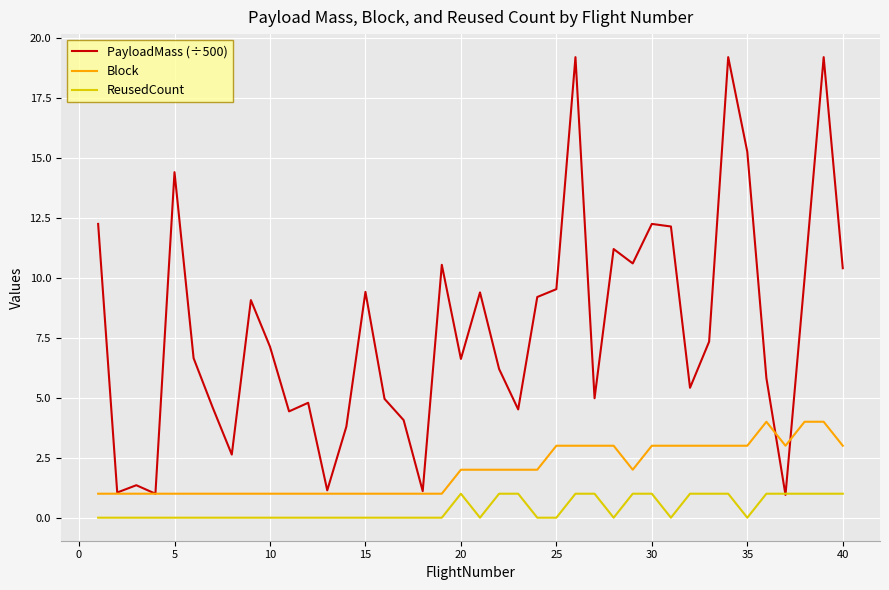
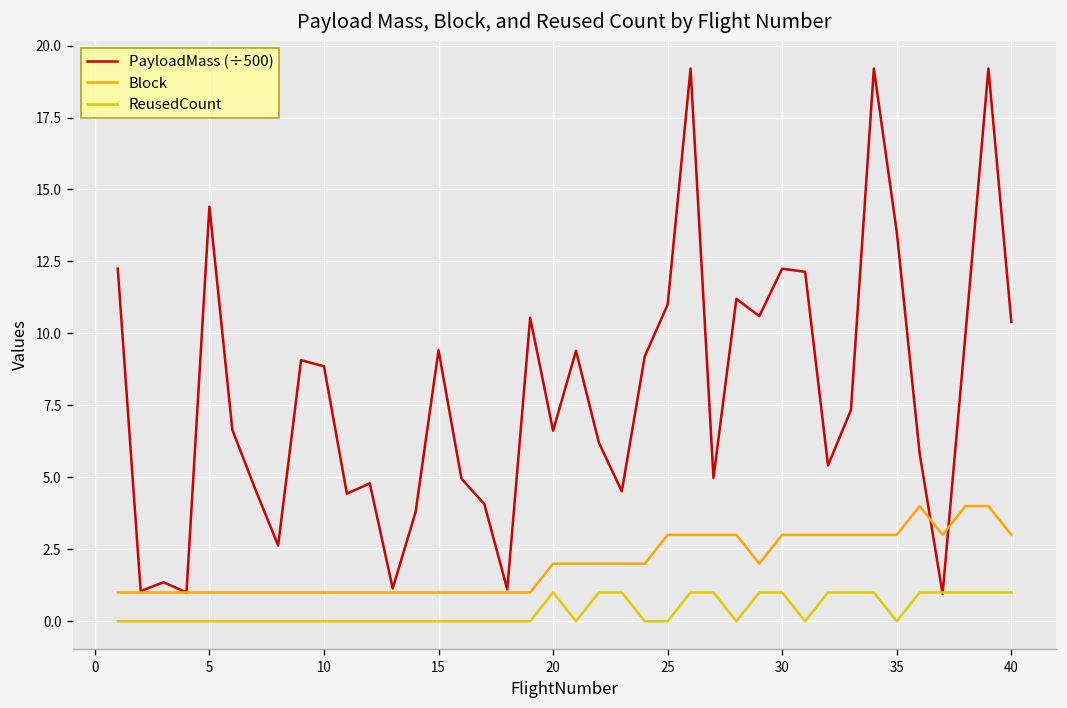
  {
    "PayloadMass (÷500)": {
      "5": 14.4,
-     "10": 7.1,
+     "10": 8.9,
      "15": 9.4,
      "20": 6.6,
-     "25": 9.5,
+     "25": 11.0,
      "30": 12.2,
-     "35": 15.3,
+     "35": 13.5,
      "40": 10.4
    }
  }
